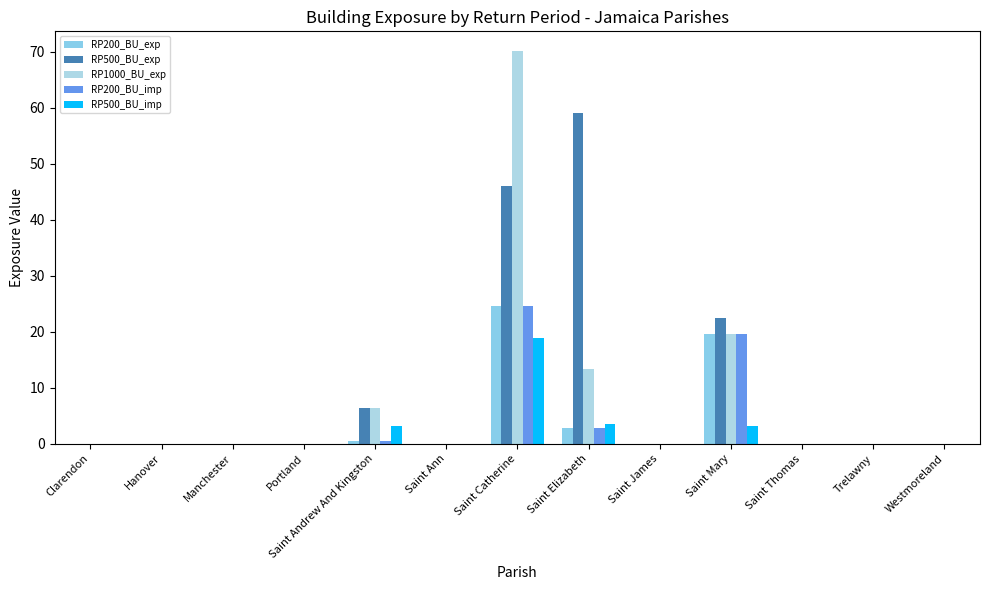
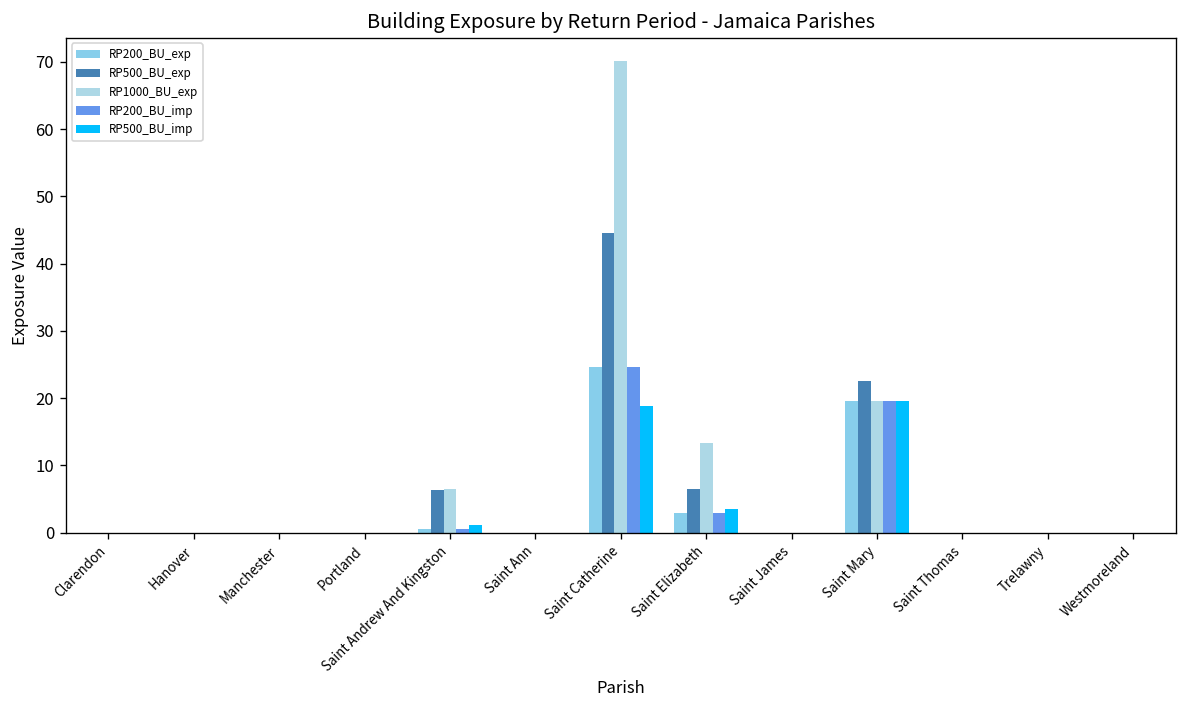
  {
    "RP500_BU_exp": {
      "Clarendon": 0,
      "Hanover": 0,
      "Manchester": 0,
      "Portland": 0,
      "Saint Andrew And Kingston": 6,
      "Saint Ann": 0,
-     "Saint Catherine": 46,
-     "Saint Elizabeth": 59,
+     "Saint Catherine": 45,
+     "Saint Elizabeth": 6,
      "Saint James": 0,
      "Saint Mary": 22,
      "Saint Thomas": 0,
      "Trelawny": 0,
      "Westmoreland": 0
    },
    "RP200_BU_imp": {
      "Clarendon": 0,
      "Hanover": 0,
      "Manchester": 0,
      "Portland": 0,
      "Saint Andrew And Kingston": 1,
      "Saint Ann": 0,
      "Saint Catherine": 25,
      "Saint Elizabeth": 3,
      "Saint James": 0,
      "Saint Mary": 20,
      "Saint Thomas": 0,
      "Trelawny": 0,
      "Westmoreland": 0
    },
    "RP500_BU_imp": {
      "Clarendon": 0,
      "Hanover": 0,
      "Manchester": 0,
      "Portland": 0,
-     "Saint Andrew And Kingston": 3,
+     "Saint Andrew And Kingston": 1,
      "Saint Ann": 0,
      "Saint Catherine": 19,
      "Saint Elizabeth": 4,
      "Saint James": 0,
-     "Saint Mary": 3,
+     "Saint Mary": 20,
      "Saint Thomas": 0,
      "Trelawny": 0,
      "Westmoreland": 0
    }
  }
